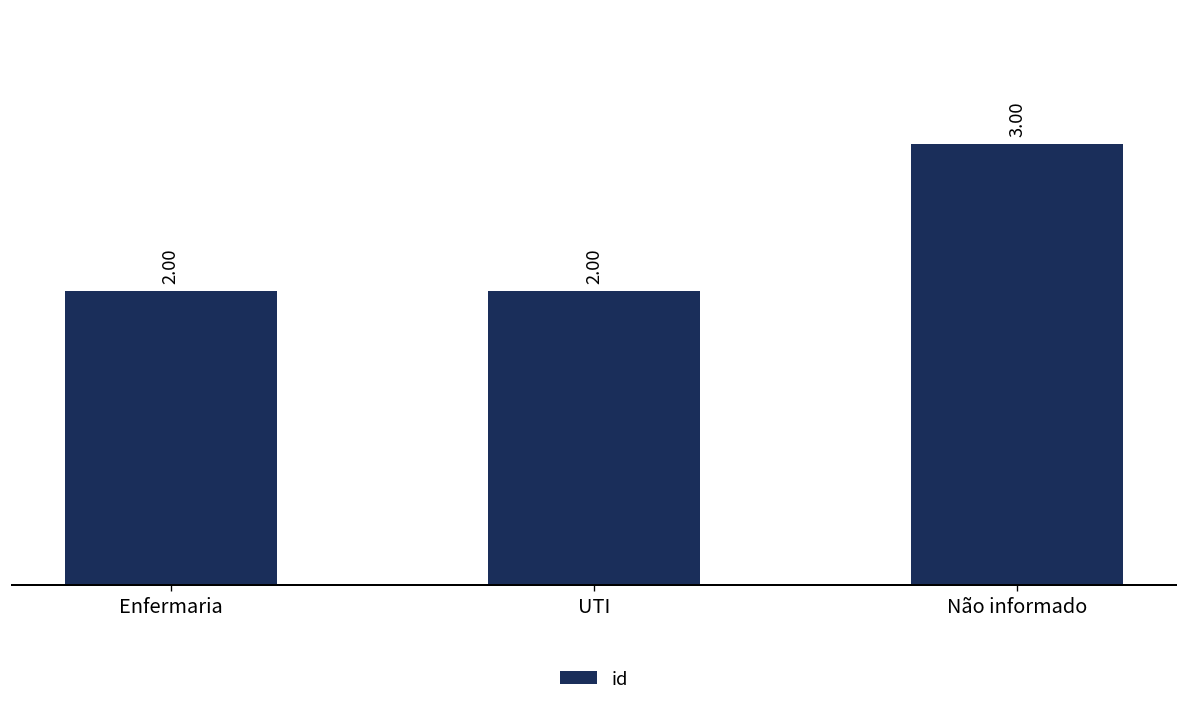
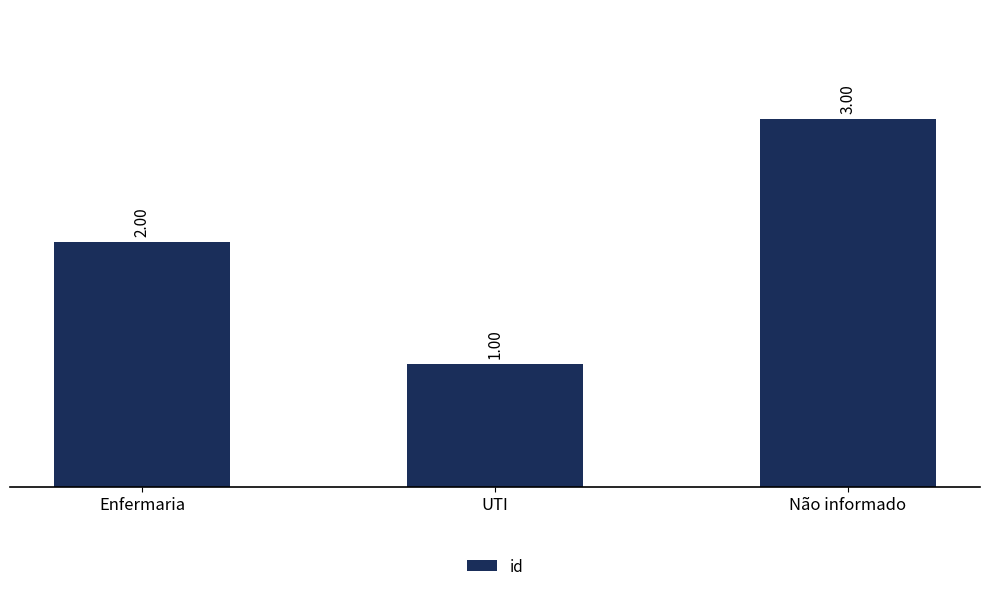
  {
    "Enfermaria": 2.00,
-   "UTI": 2.00,
+   "UTI": 1.00,
    "Não informado": 3.00
  }
